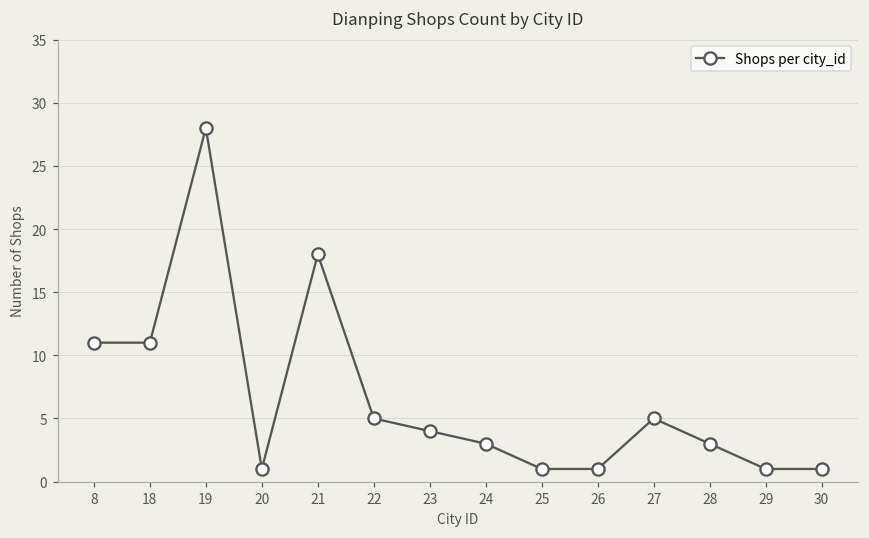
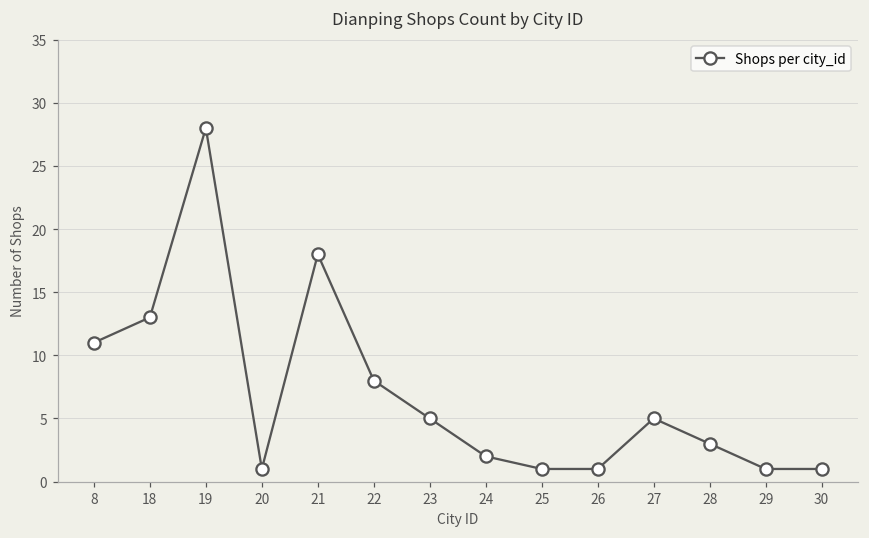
  {
    "8": 11,
-   "18": 11,
+   "18": 13,
    "19": 28,
    "20": 1,
    "21": 18,
-   "22": 5,
-   "23": 4,
-   "24": 3,
+   "22": 8,
+   "23": 5,
+   "24": 2,
    "25": 1,
    "26": 1,
    "27": 5,
    "28": 3,
    "29": 1,
    "30": 1
  }
